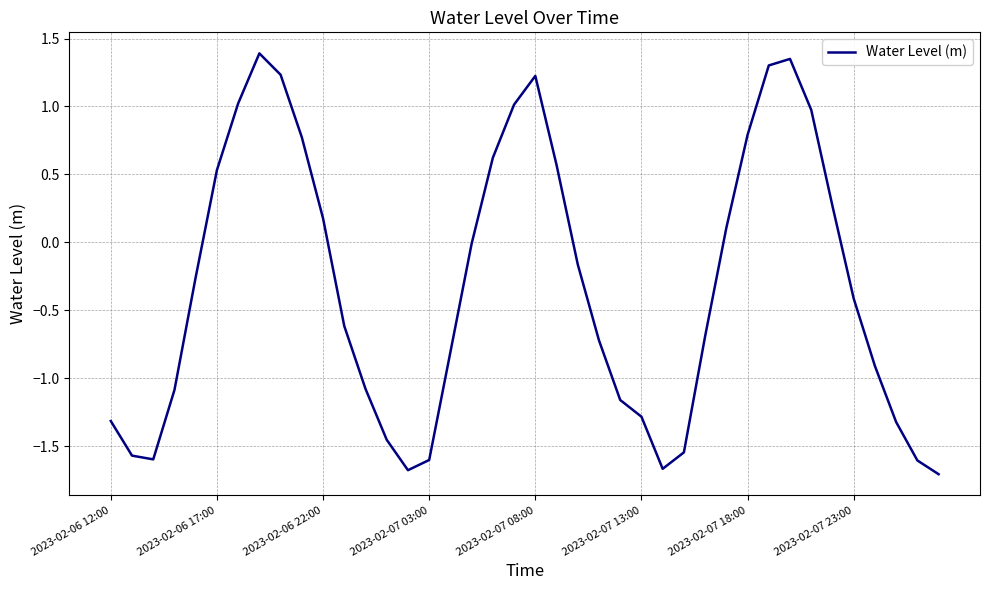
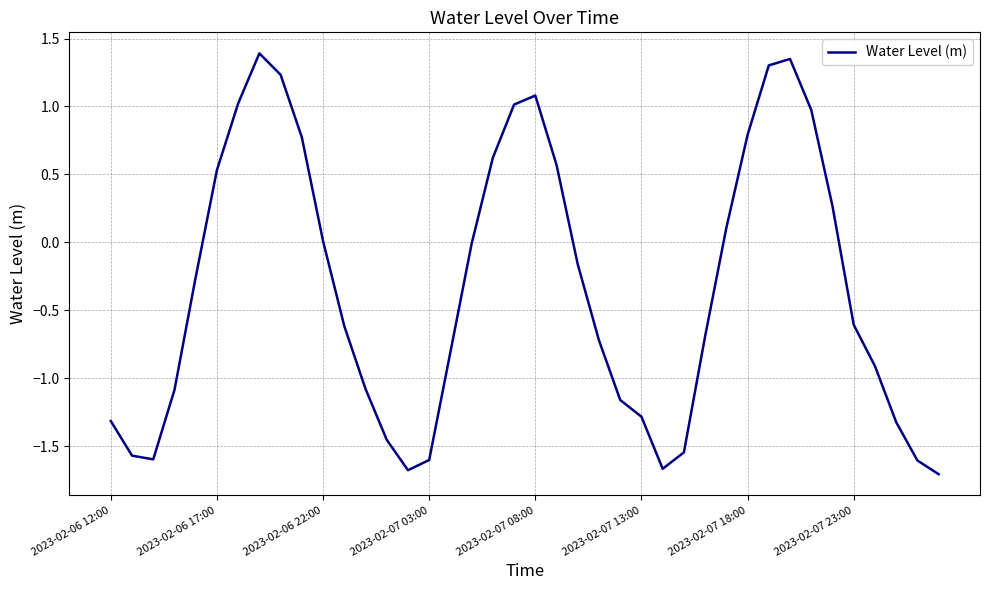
  {
    "2023-02-06 12:00": -1.32,
    "2023-02-06 17:00": 0.53,
-   "2023-02-06 22:00": 0.18,
+   "2023-02-06 22:00": 0.01,
    "2023-02-07 03:00": -1.60,
-   "2023-02-07 08:00": 1.22,
+   "2023-02-07 08:00": 1.08,
    "2023-02-07 13:00": -1.28,
    "2023-02-07 18:00": 0.79,
-   "2023-02-07 23:00": -0.41
+   "2023-02-07 23:00": -0.61
  }
